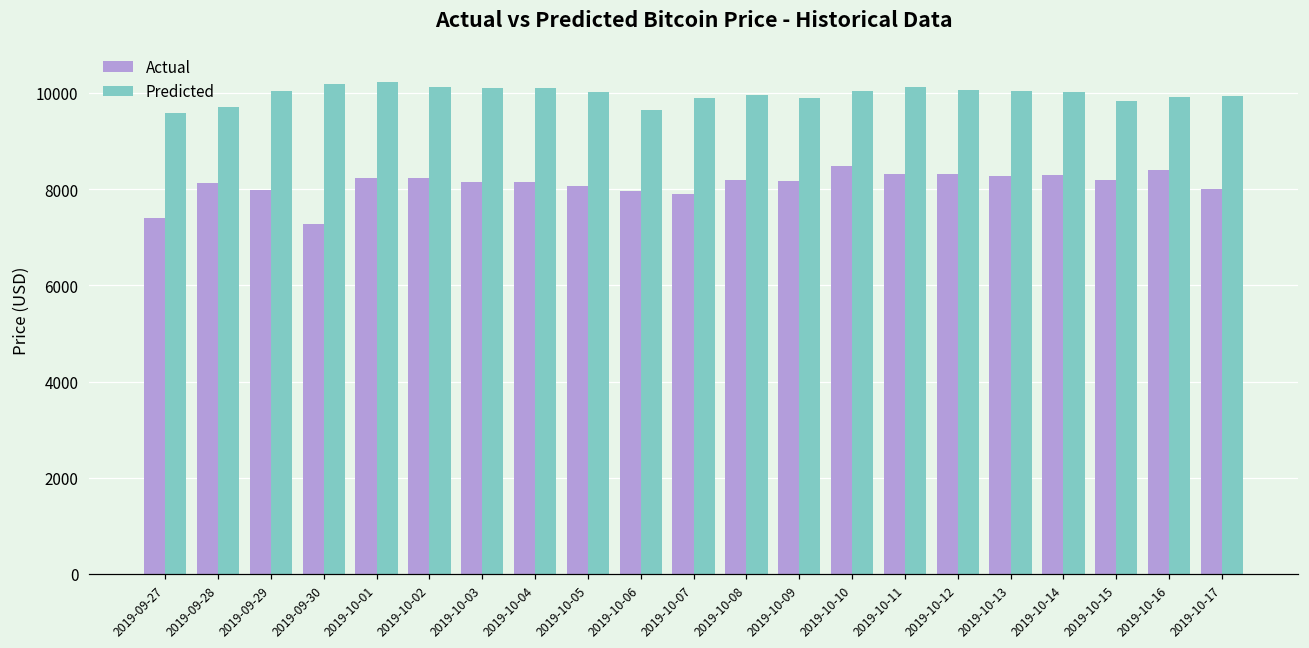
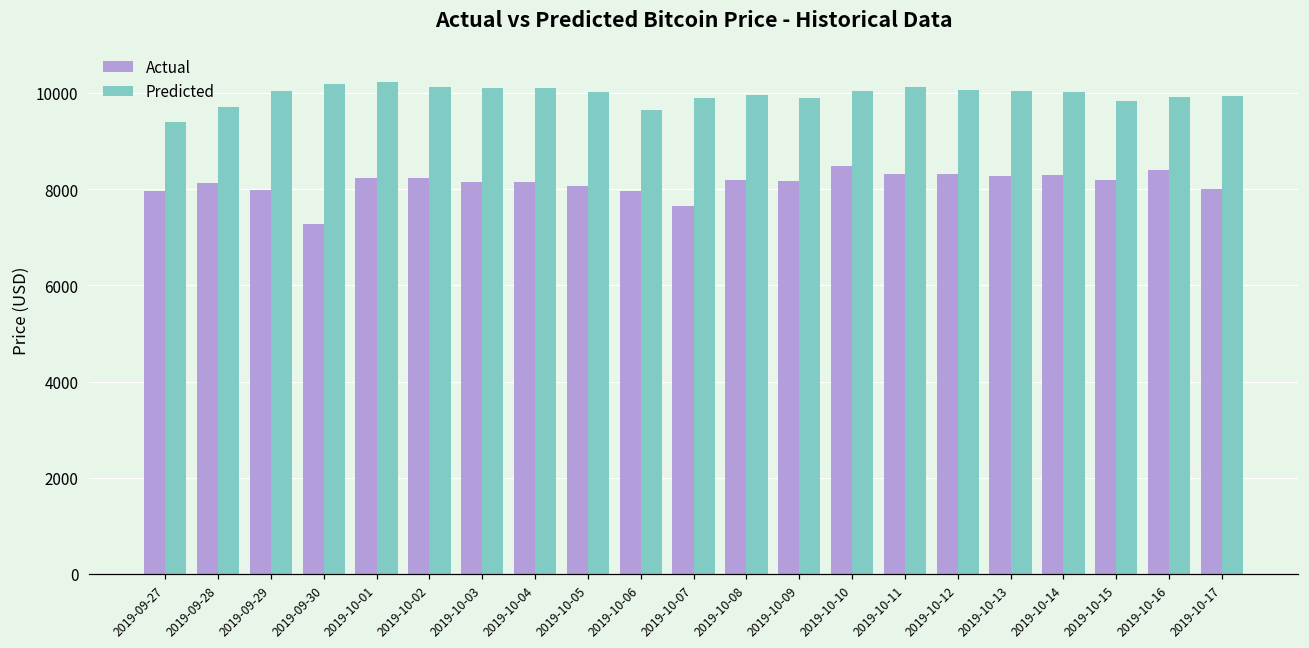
  {
    "Actual": {
-     "2019-09-27": 7400,
+     "2019-09-27": 8000,
      "2019-09-28": 8100,
      "2019-09-29": 8000,
      "2019-09-30": 7300,
      "2019-10-01": 8200,
      "2019-10-02": 8200,
      "2019-10-03": 8100,
      "2019-10-04": 8200,
      "2019-10-05": 8100,
      "2019-10-06": 8000,
-     "2019-10-07": 7900,
+     "2019-10-07": 7600,
      "2019-10-08": 8200,
      "2019-10-09": 8200,
      "2019-10-10": 8500,
      "2019-10-11": 8300,
      "2019-10-12": 8300,
      "2019-10-13": 8300,
      "2019-10-14": 8300,
      "2019-10-15": 8200,
      "2019-10-16": 8400,
      "2019-10-17": 8000
    },
    "Predicted": {
-     "2019-09-27": 9600,
+     "2019-09-27": 9400,
      "2019-09-28": 9700,
      "2019-09-29": 10000,
      "2019-09-30": 10200,
      "2019-10-01": 10200,
      "2019-10-02": 10100,
      "2019-10-03": 10100,
      "2019-10-04": 10100,
      "2019-10-05": 10000,
      "2019-10-06": 9600,
      "2019-10-07": 9900,
      "2019-10-08": 9900,
      "2019-10-09": 9900,
      "2019-10-10": 10000,
      "2019-10-11": 10100,
      "2019-10-12": 10100,
      "2019-10-13": 10000,
      "2019-10-14": 10000,
      "2019-10-15": 9800,
      "2019-10-16": 9900,
      "2019-10-17": 9900
    }
  }
